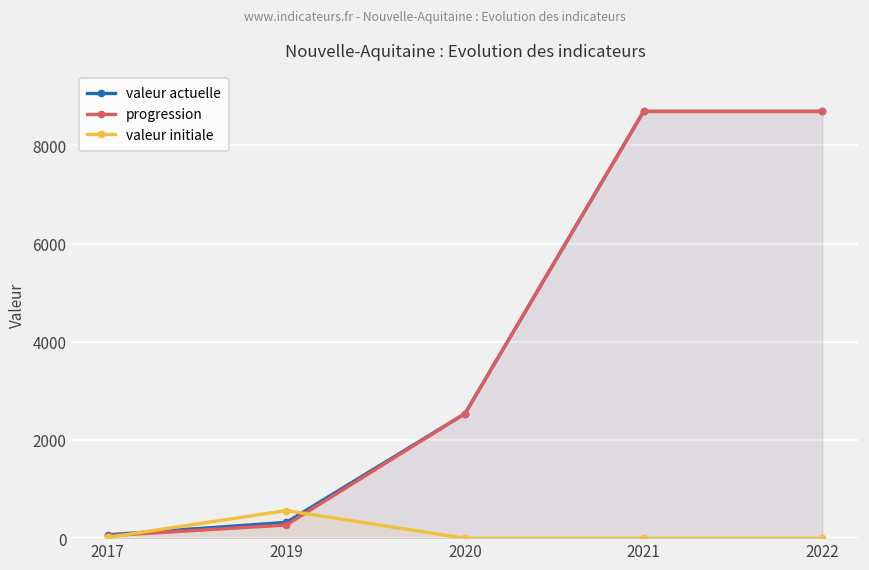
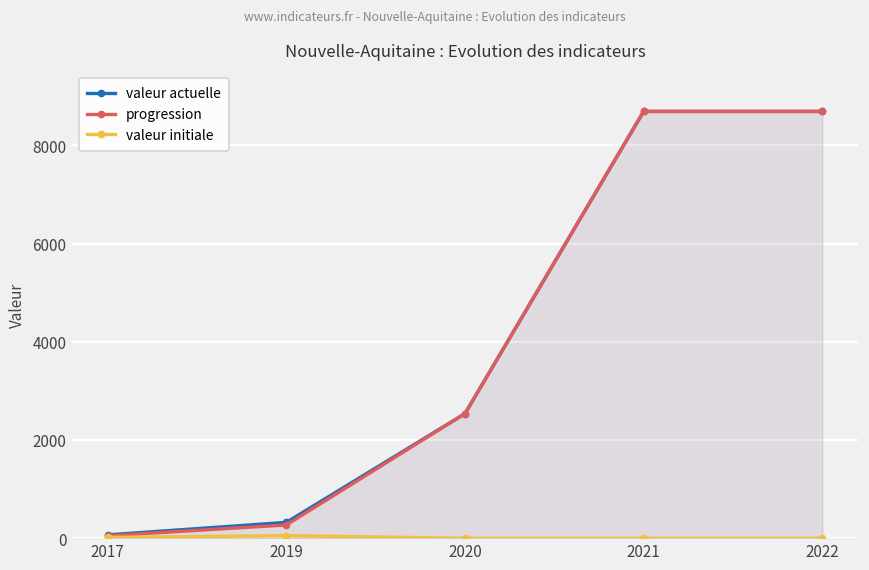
  {
    "valeur initiale": {
-     "2019": 600,
+     "2019": 100,
      "2020": 0,
      "2021": 0,
      "2022": 0
    }
  }
